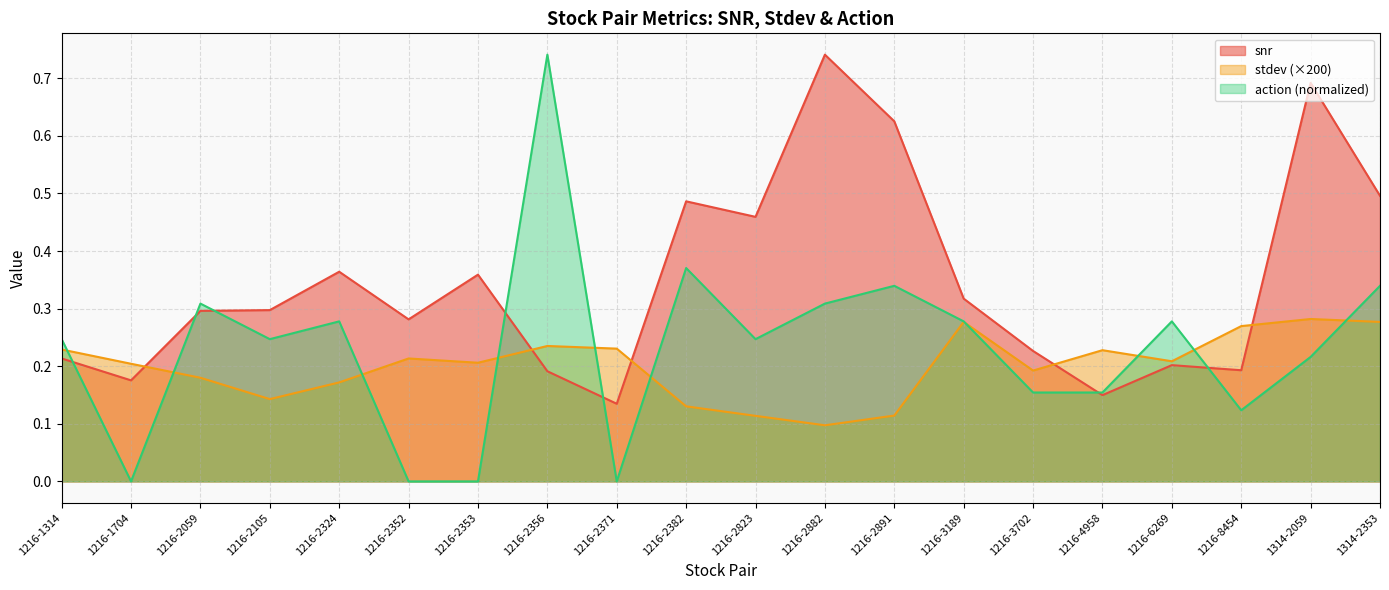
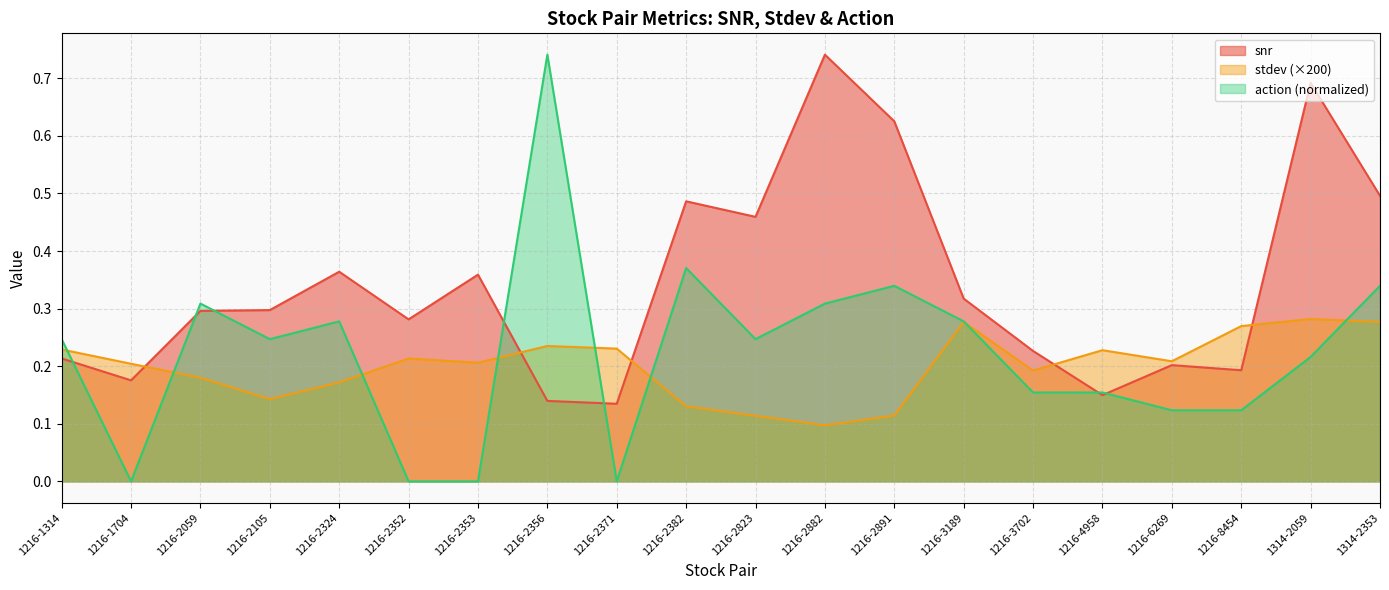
  {
    "snr": {
      "1216-1314": 0.21,
      "1216-1704": 0.18,
      "1216-2059": 0.30,
      "1216-2105": 0.30,
      "1216-2324": 0.36,
      "1216-2352": 0.28,
      "1216-2353": 0.36,
-     "1216-2356": 0.19,
+     "1216-2356": 0.14,
      "1216-2371": 0.13,
      "1216-2382": 0.49,
      "1216-2823": 0.46,
      "1216-2882": 0.74,
      "1216-2891": 0.63,
      "1216-3189": 0.32,
      "1216-3702": 0.23,
      "1216-4958": 0.15,
      "1216-6269": 0.20,
      "1216-8454": 0.19,
      "1314-2353": 0.50
    },
    "stdev (×200)": {
      "1216-1314": 0.23,
      "1216-1704": 0.20,
      "1216-2059": 0.18,
      "1216-2105": 0.14,
      "1216-2324": 0.17,
      "1216-2352": 0.21,
      "1216-2353": 0.21,
      "1216-2356": 0.24,
      "1216-2371": 0.23,
      "1216-2382": 0.13,
      "1216-2823": 0.11,
      "1216-2882": 0.10,
      "1216-2891": 0.11,
      "1216-3702": 0.19,
      "1216-4958": 0.23,
      "1216-6269": 0.21,
      "1216-8454": 0.27,
      "1314-2059": 0.28,
      "1314-2353": 0.28
    },
    "action (normalized)": {
      "1216-1314": 0.25,
      "1216-1704": 0.00,
      "1216-2059": 0.31,
      "1216-2105": 0.25,
      "1216-2324": 0.28,
      "1216-2352": 0.00,
      "1216-2353": 0.00,
      "1216-2356": 0.74,
      "1216-2371": 0.00,
      "1216-2382": 0.37,
      "1216-2823": 0.25,
      "1216-2882": 0.31,
      "1216-2891": 0.34,
      "1216-3702": 0.15,
      "1216-4958": 0.15,
-     "1216-6269": 0.28,
+     "1216-6269": 0.12,
      "1216-8454": 0.12,
      "1314-2059": 0.22,
      "1314-2353": 0.34
    }
  }
